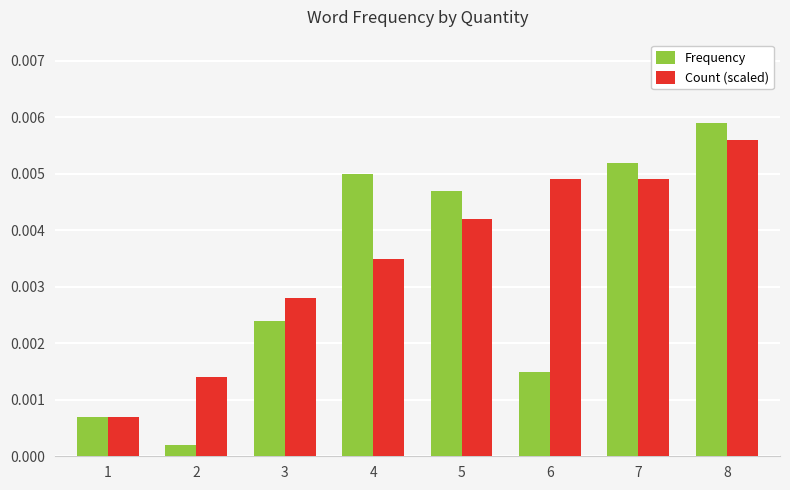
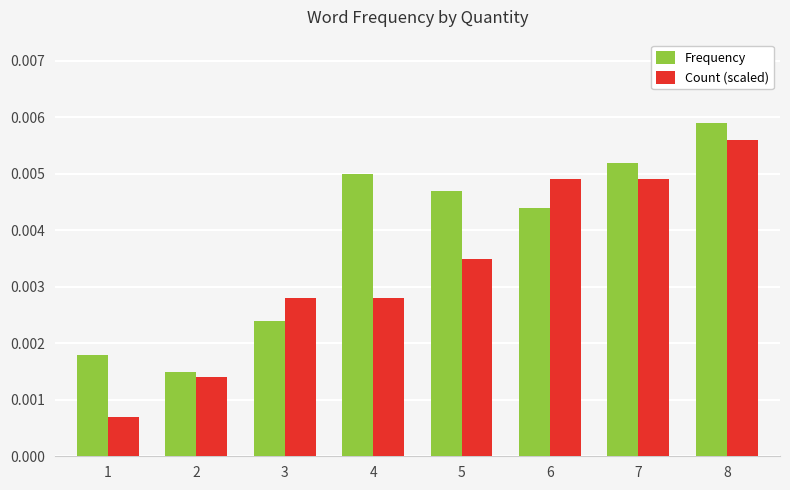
  {
    "Frequency": {
-     "1": 0.0007,
-     "2": 0.0002,
+     "1": 0.0018,
+     "2": 0.0015,
      "3": 0.0024,
      "4": 0.0050,
      "5": 0.0047,
-     "6": 0.0015,
+     "6": 0.0044,
      "7": 0.0052,
      "8": 0.0059
    },
    "Count (scaled)": {
      "1": 0.0007,
      "2": 0.0014,
      "3": 0.0028,
-     "4": 0.0035,
-     "5": 0.0042,
+     "4": 0.0028,
+     "5": 0.0035,
      "6": 0.0049,
      "7": 0.0049,
      "8": 0.0056
    }
  }
